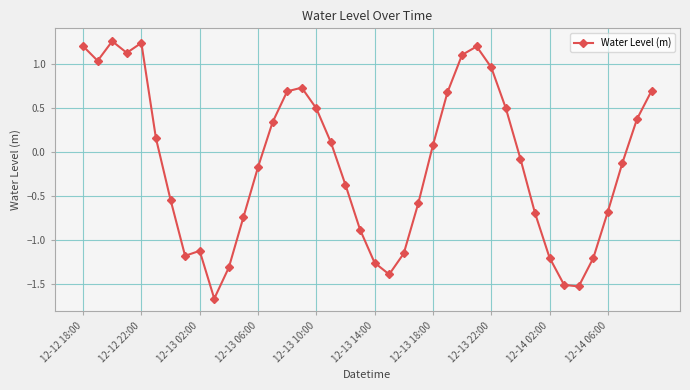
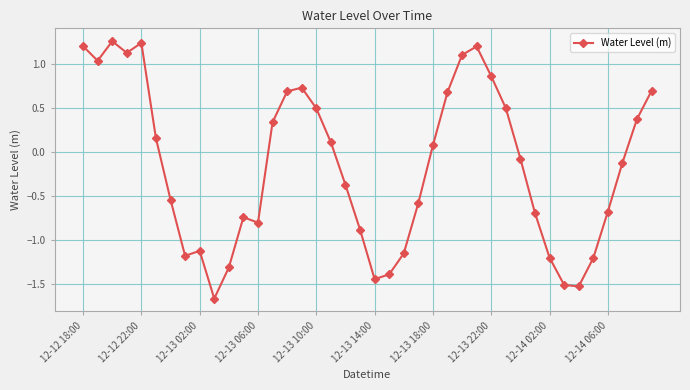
  {
    "12-12 18:00": 1.2,
    "12-12 22:00": 1.2,
    "12-13 02:00": -1.1,
-   "12-13 06:00": -0.2,
+   "12-13 06:00": -0.8,
    "12-13 10:00": 0.5,
-   "12-13 14:00": -1.3,
+   "12-13 14:00": -1.4,
    "12-13 18:00": 0.1,
-   "12-13 22:00": 1.0,
+   "12-13 22:00": 0.9,
    "12-14 02:00": -1.2,
    "12-14 06:00": -0.7
  }
